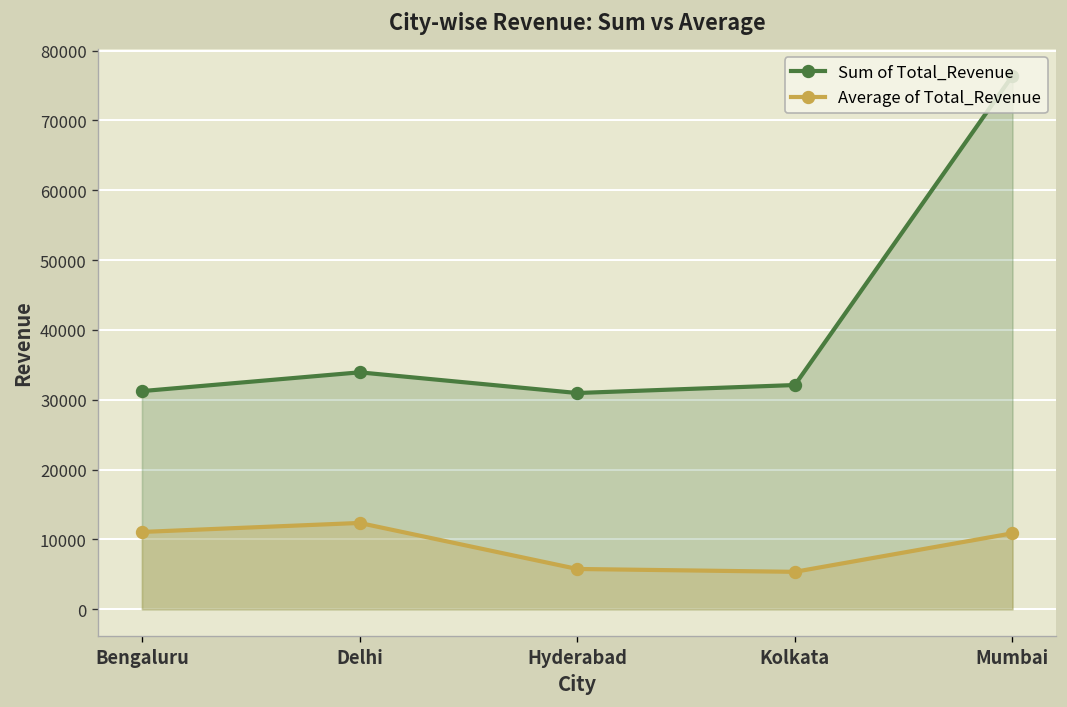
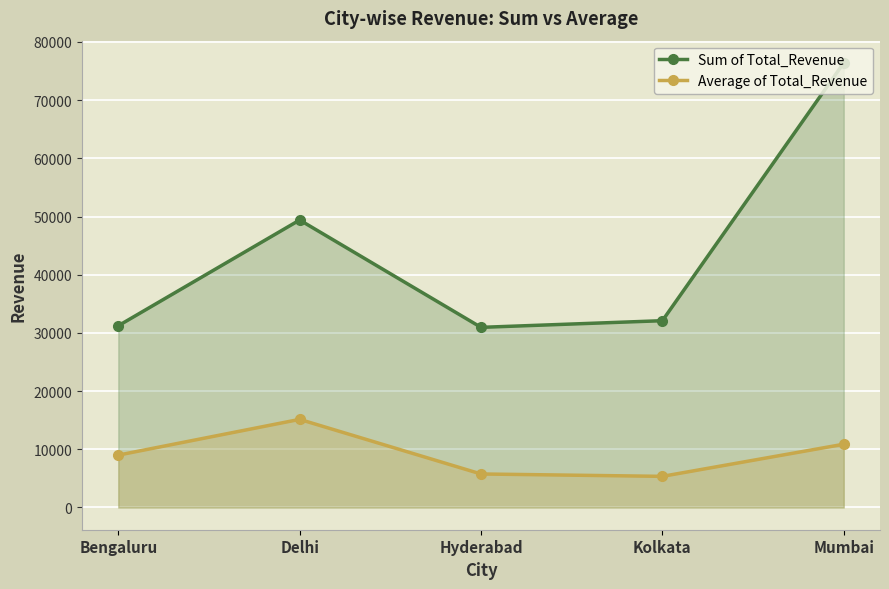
  {
    "Sum of Total_Revenue": {
      "Bengaluru": 31000,
-     "Delhi": 34000,
+     "Delhi": 49000,
      "Hyderabad": 31000,
      "Kolkata": 32000
    },
    "Average of Total_Revenue": {
-     "Bengaluru": 11000,
-     "Delhi": 12000,
+     "Bengaluru": 9000,
+     "Delhi": 15000,
      "Hyderabad": 6000,
      "Kolkata": 5000,
      "Mumbai": 11000
    }
  }
